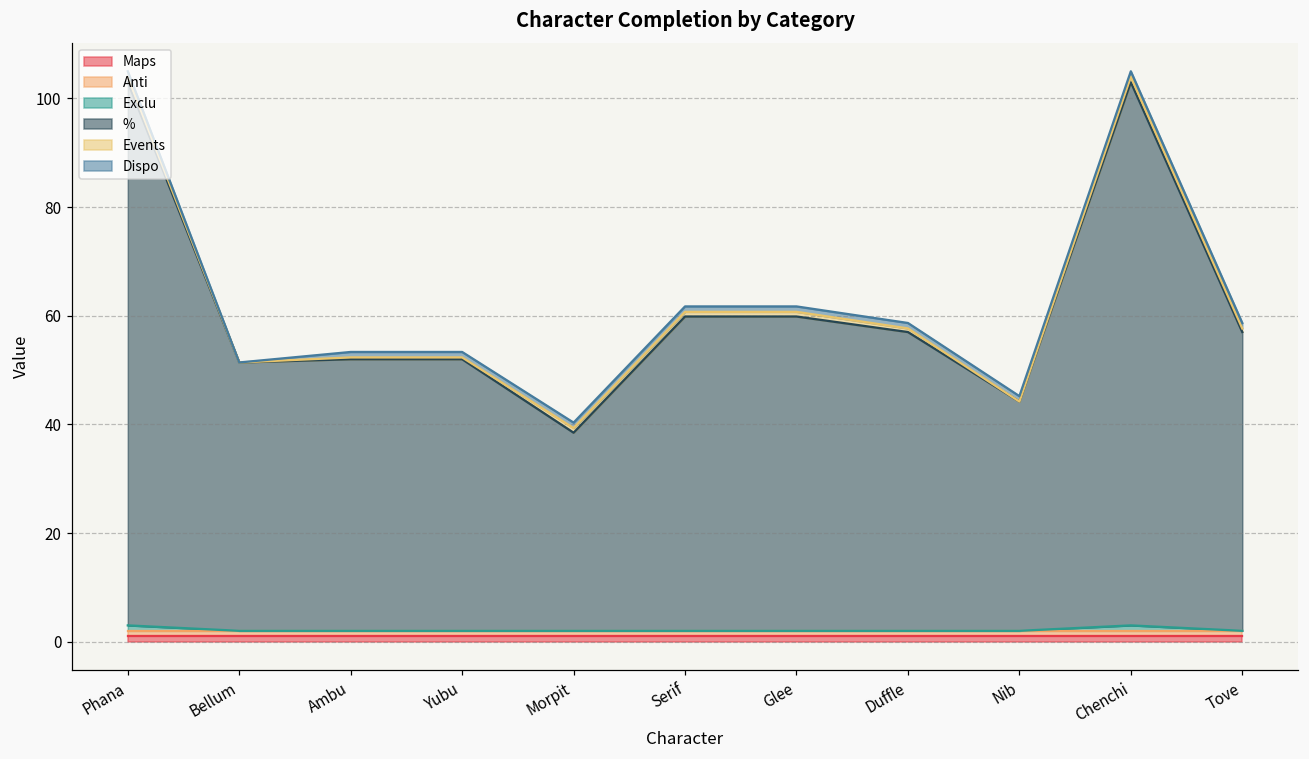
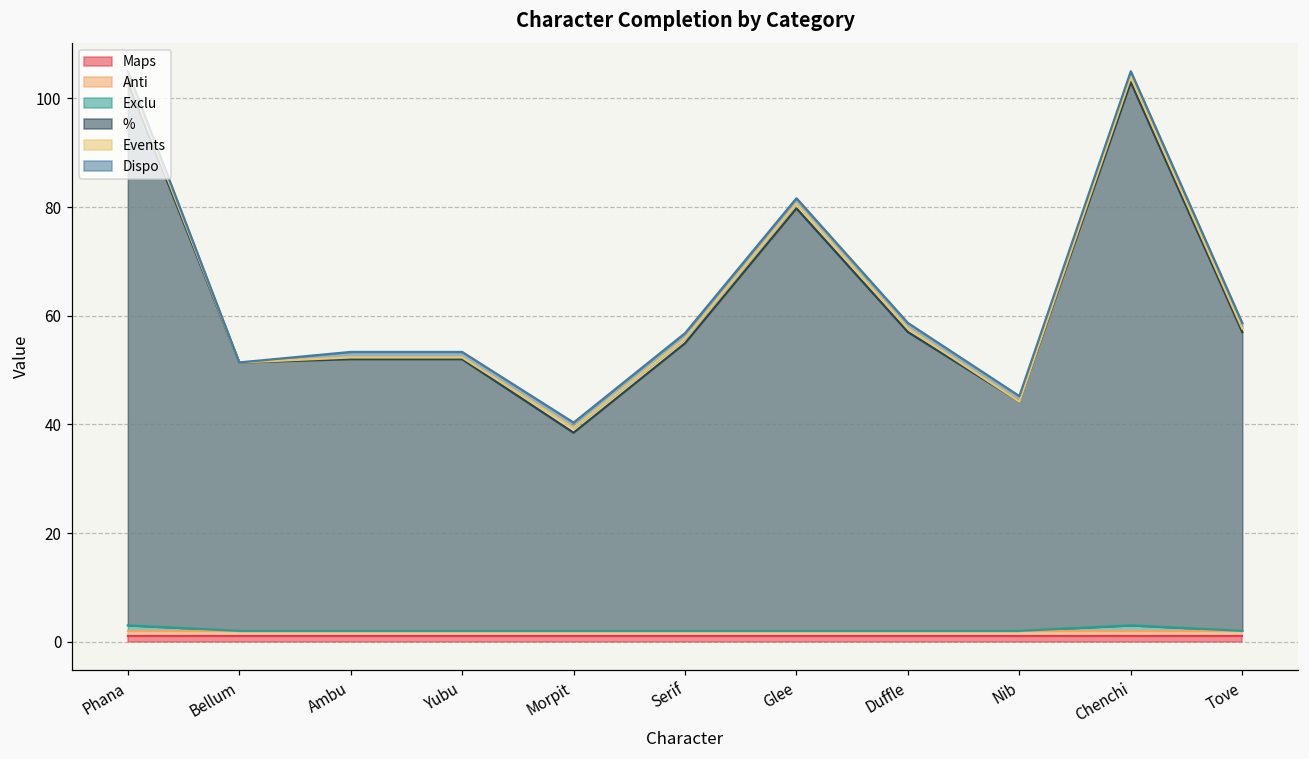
  {
    "Maps": {
      "Phana": 1,
      "Bellum": 1,
      "Ambu": 1,
      "Yubu": 1,
      "Morpit": 1,
      "Serif": 1,
      "Glee": 1,
      "Duffle": 1,
      "Nib": 1,
      "Chenchi": 1,
      "Tove": 1
    },
    "%": {
      "Morpit": 36,
-     "Serif": 58,
-     "Glee": 58,
+     "Serif": 53,
+     "Glee": 78,
      "Duffle": 55,
      "Chenchi": 100,
      "Tove": 55
    }
  }
